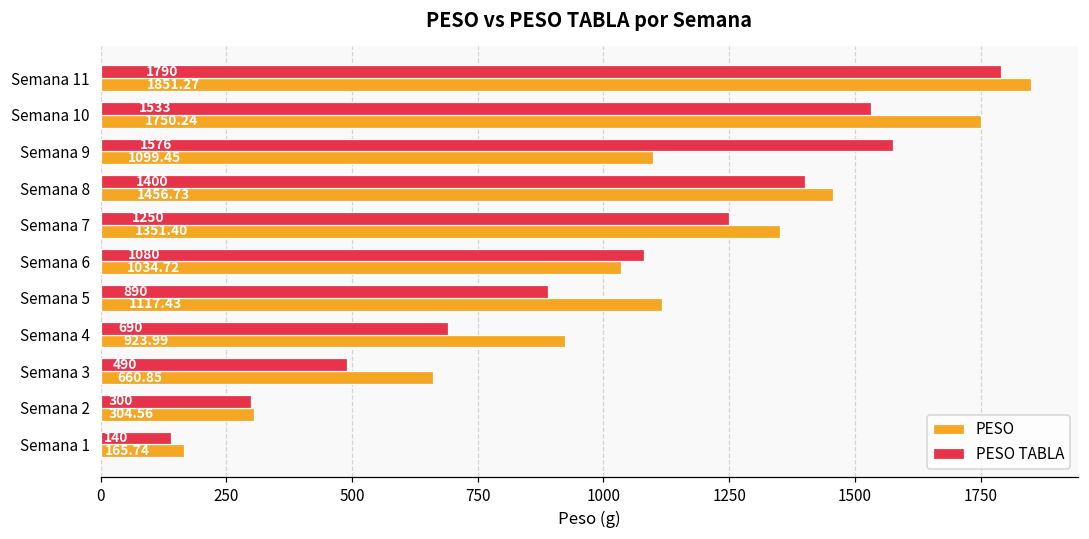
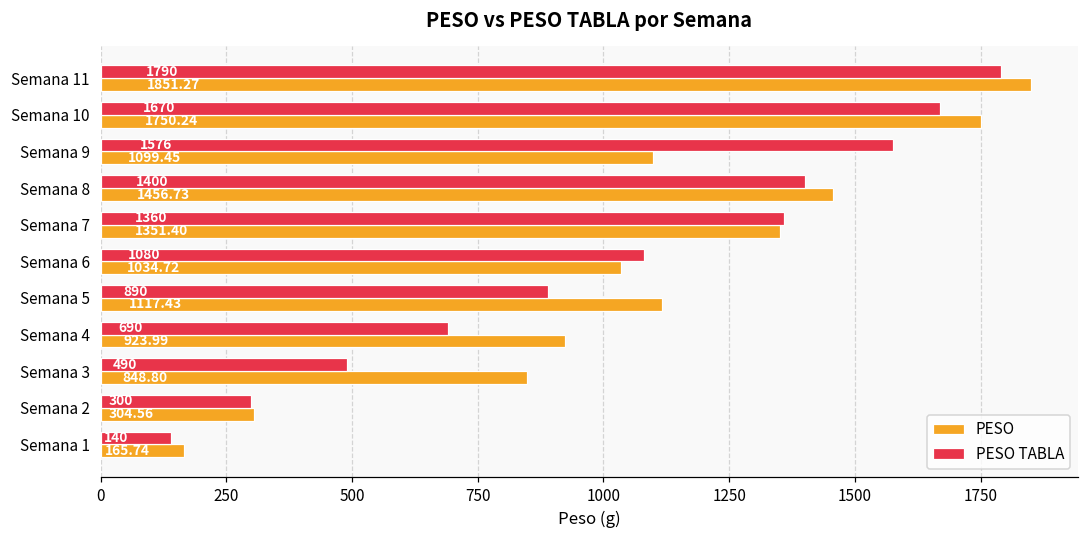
  {
    "PESO": {
      "Semana 11": 1851.27,
      "Semana 10": 1750.24,
      "Semana 9": 1099.45,
      "Semana 8": 1456.73,
      "Semana 7": 1351.40,
      "Semana 6": 1034.72,
      "Semana 5": 1117.43,
      "Semana 4": 923.99,
-     "Semana 3": 660.85,
+     "Semana 3": 848.80,
      "Semana 2": 304.56,
      "Semana 1": 165.74
    },
    "PESO TABLA": {
      "Semana 11": 1790,
-     "Semana 10": 1533,
+     "Semana 10": 1670,
      "Semana 9": 1576,
      "Semana 8": 1400,
-     "Semana 7": 1250,
+     "Semana 7": 1360,
      "Semana 6": 1080,
      "Semana 5": 890,
      "Semana 4": 690,
      "Semana 3": 490,
      "Semana 2": 300,
      "Semana 1": 140
    }
  }
